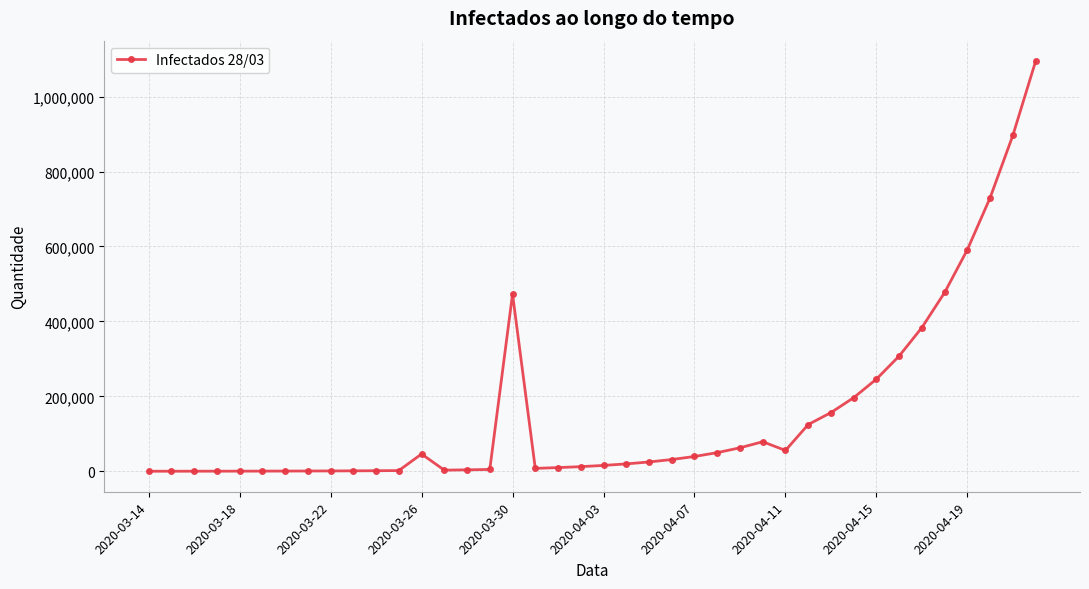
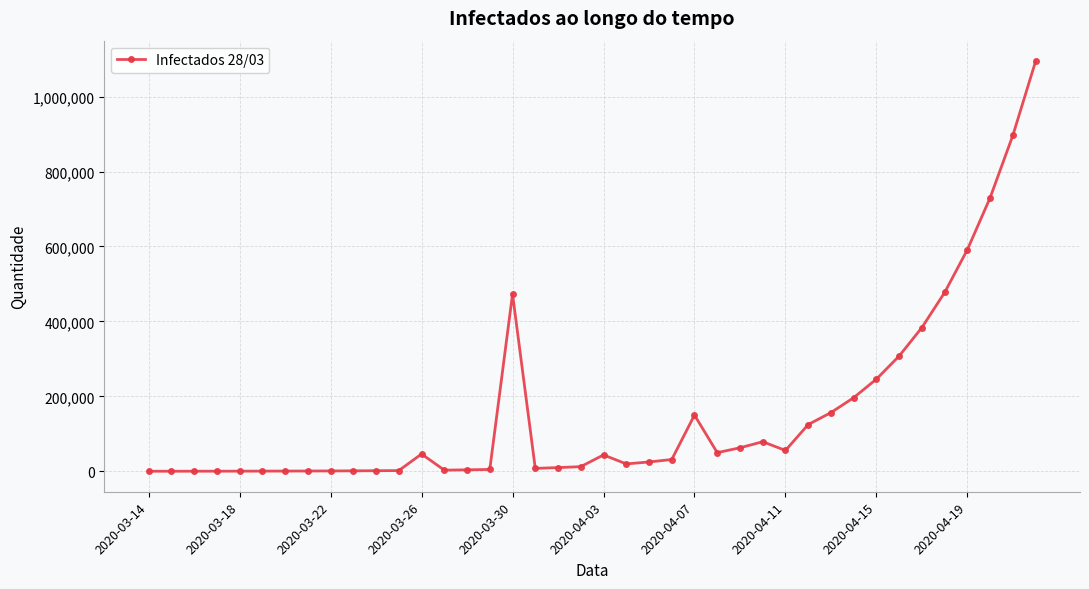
  {
    "2020-03-14": "0",
    "2020-03-18": "0",
    "2020-03-22": "0",
    "2020-03-26": "50,000",
    "2020-03-30": "470,000",
-   "2020-04-03": "20,000",
-   "2020-04-07": "40,000",
+   "2020-04-03": "40,000",
+   "2020-04-07": "150,000",
    "2020-04-11": "60,000",
    "2020-04-15": "250,000",
    "2020-04-19": "590,000"
  }
